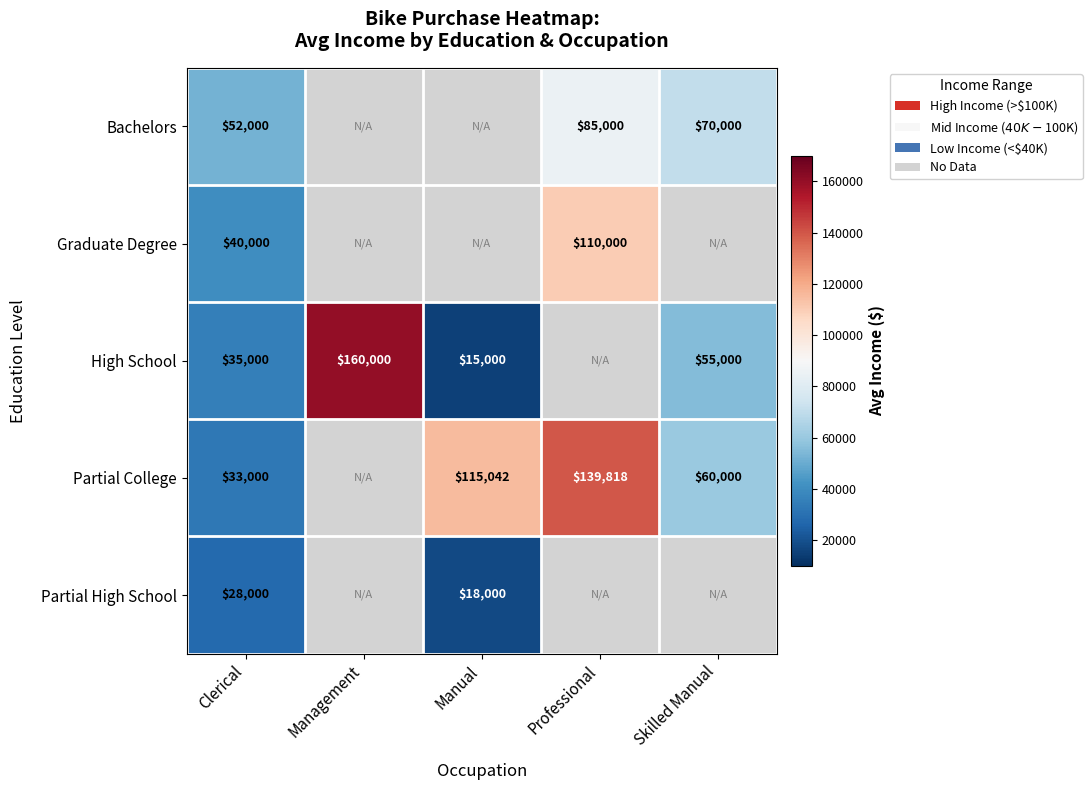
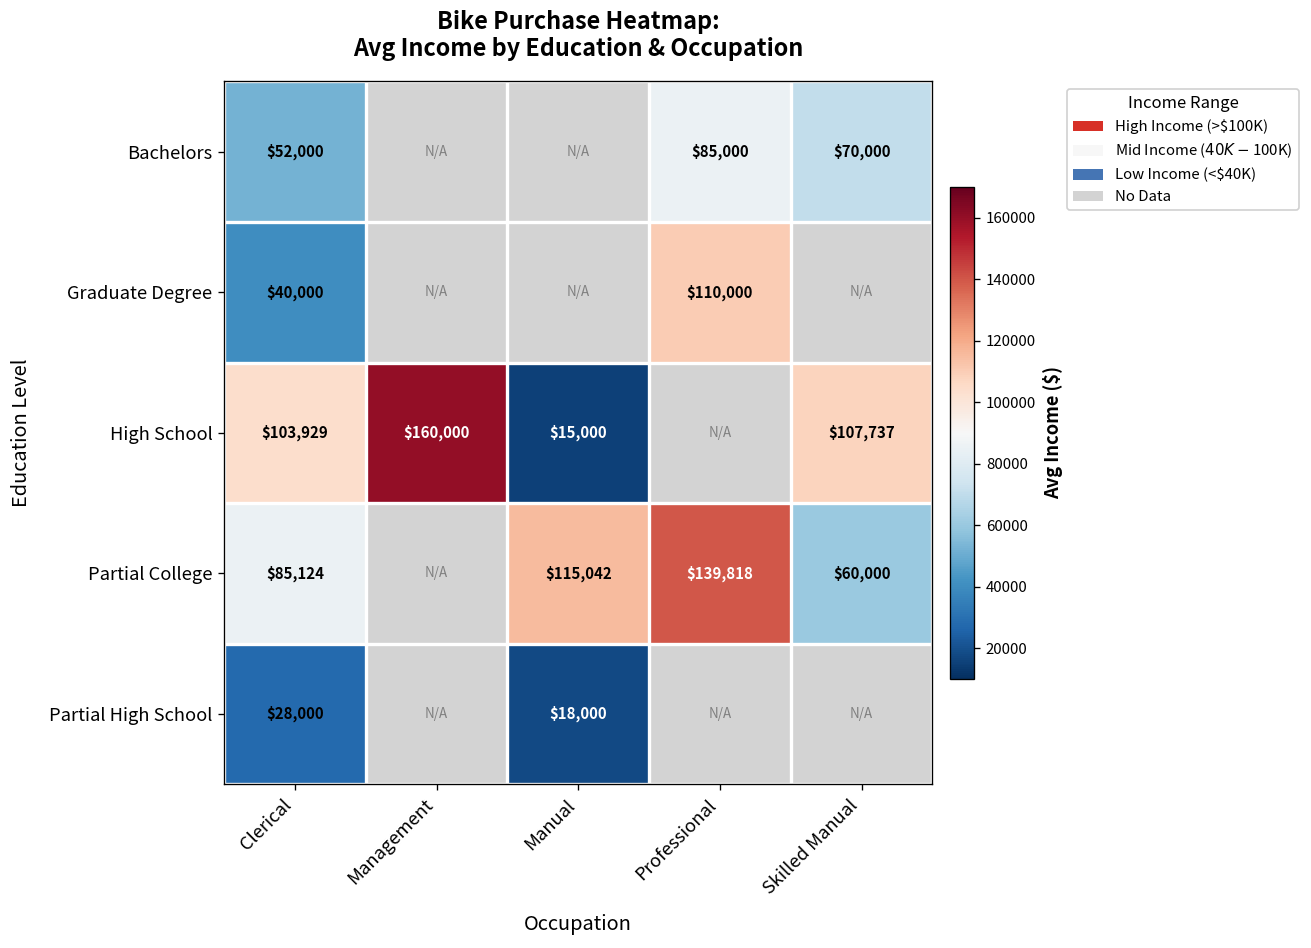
  {
    "Bachelors": {
      "Clerical": "$52,000",
      "Professional": "$85,000",
      "Skilled Manual": "$70,000"
    },
    "Graduate Degree": {
      "Clerical": "$40,000",
      "Professional": "$110,000"
    },
    "High School": {
-     "Clerical": "$35,000",
+     "Clerical": "$103,929",
      "Management": "$160,000",
      "Manual": "$15,000",
-     "Skilled Manual": "$55,000"
+     "Skilled Manual": "$107,737"
    },
    "Partial College": {
-     "Clerical": "$33,000",
+     "Clerical": "$85,124",
      "Manual": "$115,042",
      "Professional": "$139,818",
      "Skilled Manual": "$60,000"
    },
    "Partial High School": {
      "Clerical": "$28,000",
      "Manual": "$18,000"
    }
  }
